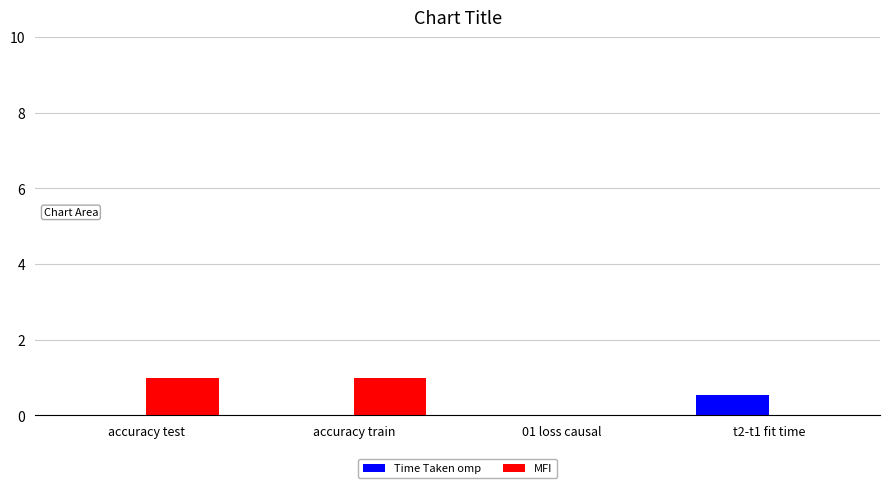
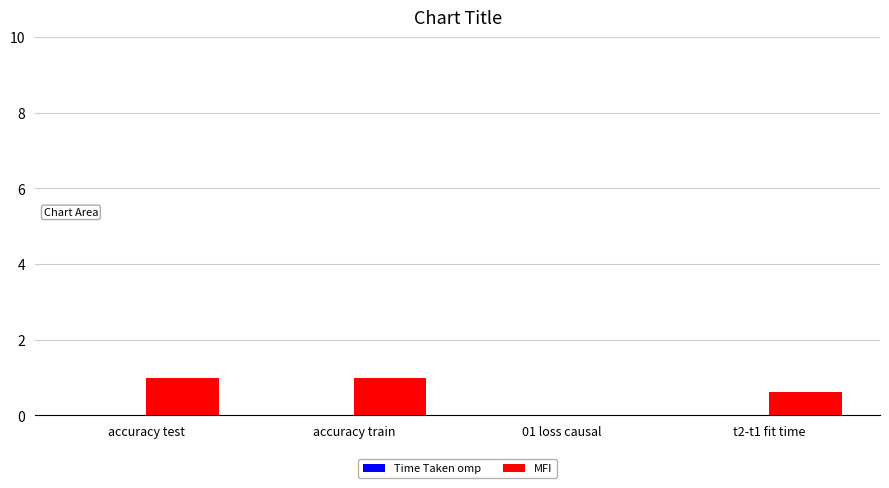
  {
    "Time Taken omp": {
      "accuracy test": 0.0,
      "accuracy train": 0.0,
      "01 loss causal": 0.0,
-     "t2-t1 fit time": 0.5
+     "t2-t1 fit time": 0.0
    },
    "MFI": {
      "accuracy test": 1.0,
      "accuracy train": 1.0,
      "01 loss causal": 0.0,
-     "t2-t1 fit time": 0.0
+     "t2-t1 fit time": 0.6
    }
  }
